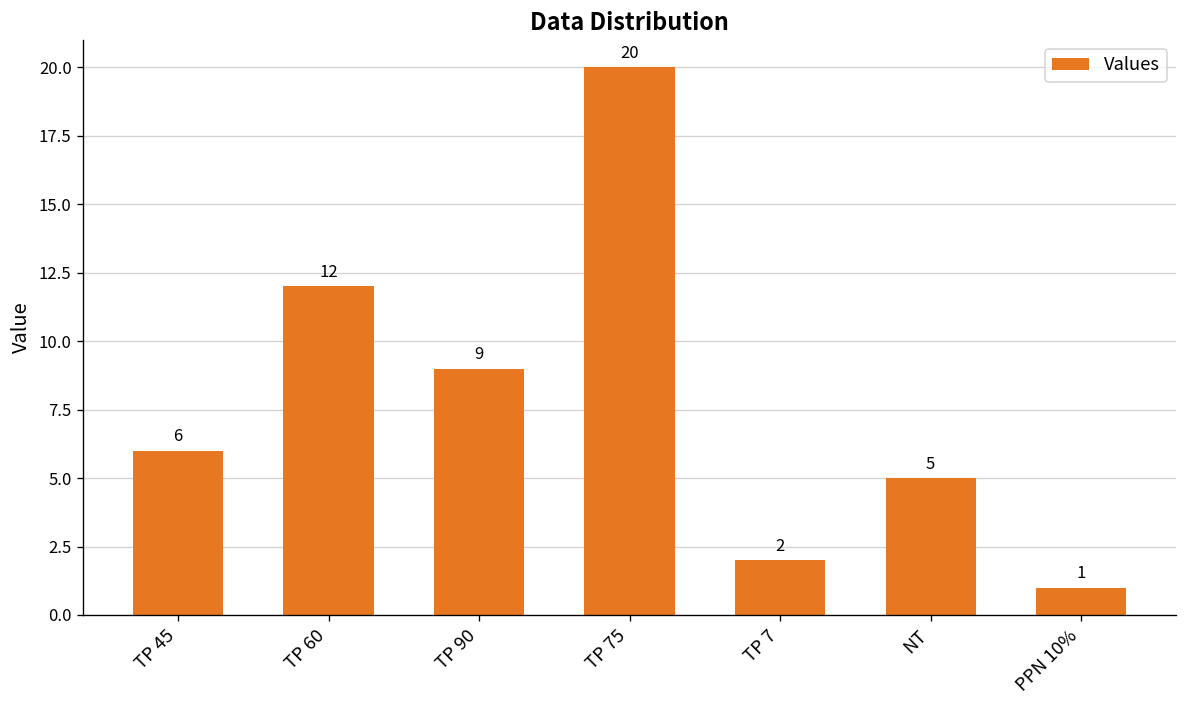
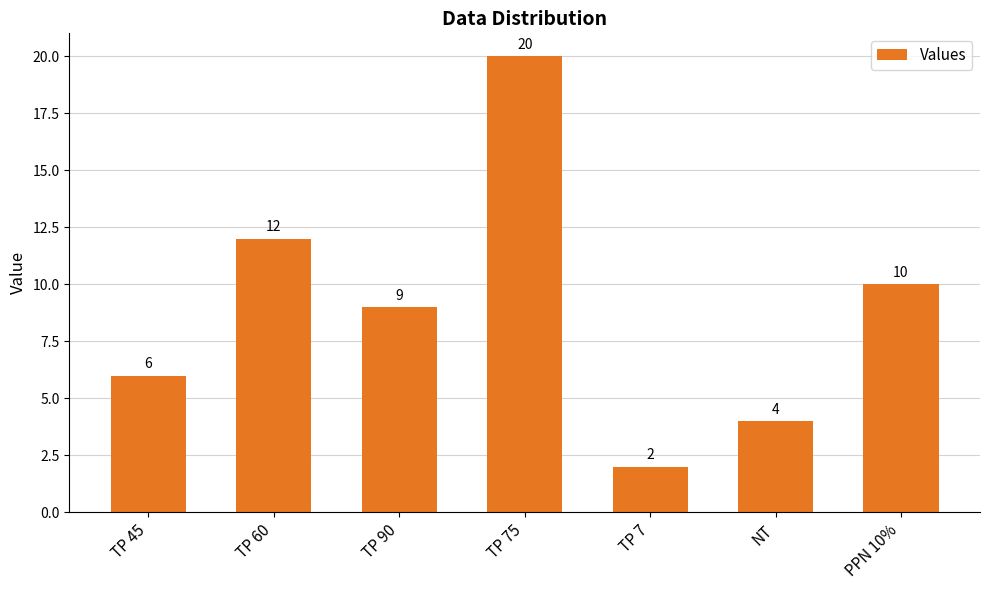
  {
    "TP 45": 6,
    "TP 60": 12,
    "TP 90": 9,
    "TP 75": 20,
    "TP 7": 2,
-   "NT": 5,
-   "PPN 10%": 1
+   "NT": 4,
+   "PPN 10%": 10
  }
